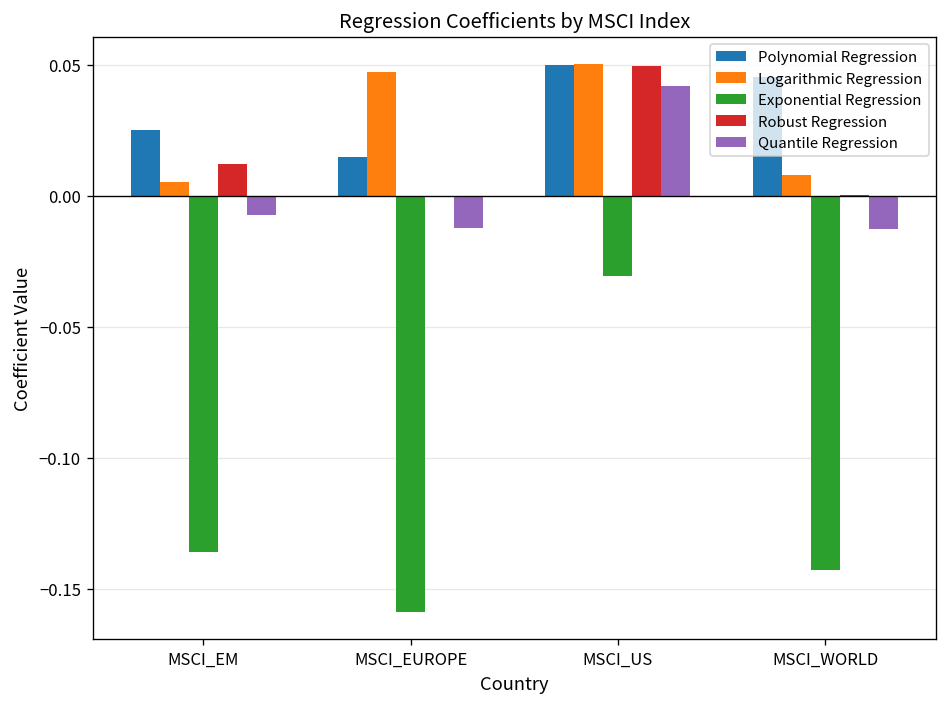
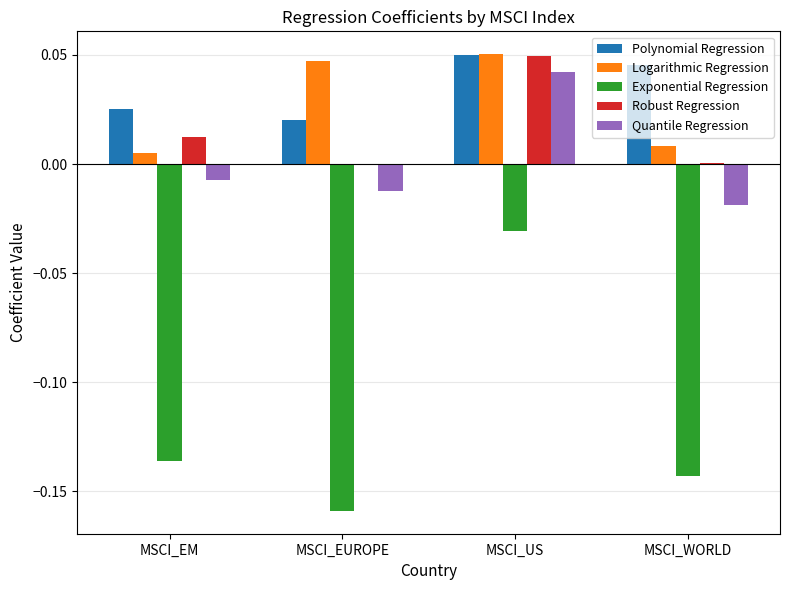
  {
    "Polynomial Regression": {
      "MSCI_EM": 0.025,
-     "MSCI_EUROPE": 0.015,
+     "MSCI_EUROPE": 0.020,
      "MSCI_US": 0.050
    },
    "Logarithmic Regression": {
      "MSCI_EM": 0.005,
      "MSCI_EUROPE": 0.047,
      "MSCI_US": 0.050,
      "MSCI_WORLD": 0.008
    },
    "Exponential Regression": {
      "MSCI_EM": -0.136,
      "MSCI_EUROPE": -0.159,
      "MSCI_US": -0.030,
      "MSCI_WORLD": -0.143
    },
    "Robust Regression": {
      "MSCI_EM": 0.012,
      "MSCI_US": 0.050
    },
    "Quantile Regression": {
      "MSCI_EM": -0.007,
      "MSCI_EUROPE": -0.012,
      "MSCI_US": 0.042,
-     "MSCI_WORLD": -0.013
+     "MSCI_WORLD": -0.019
    }
  }
